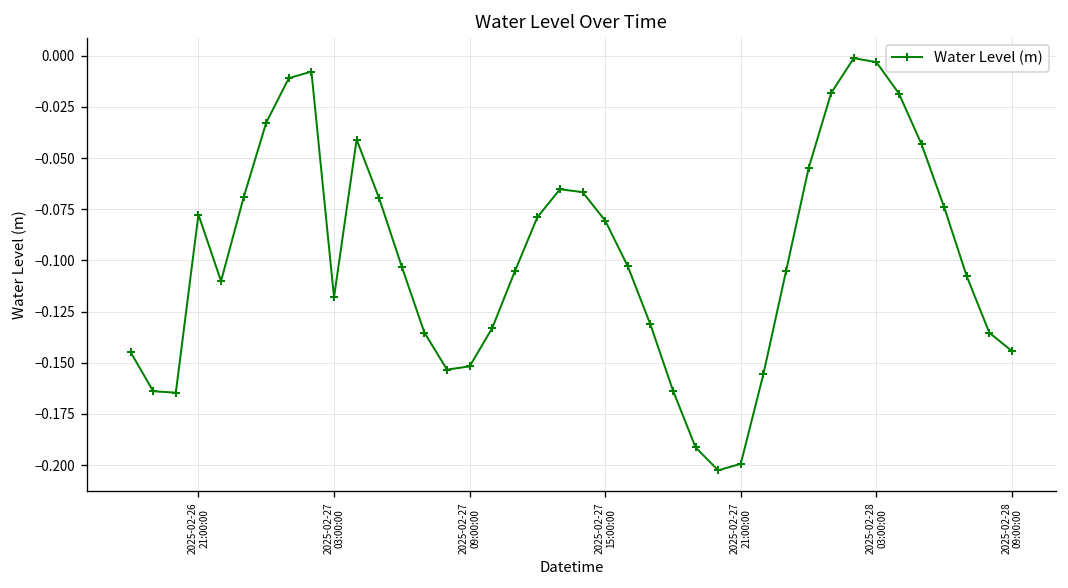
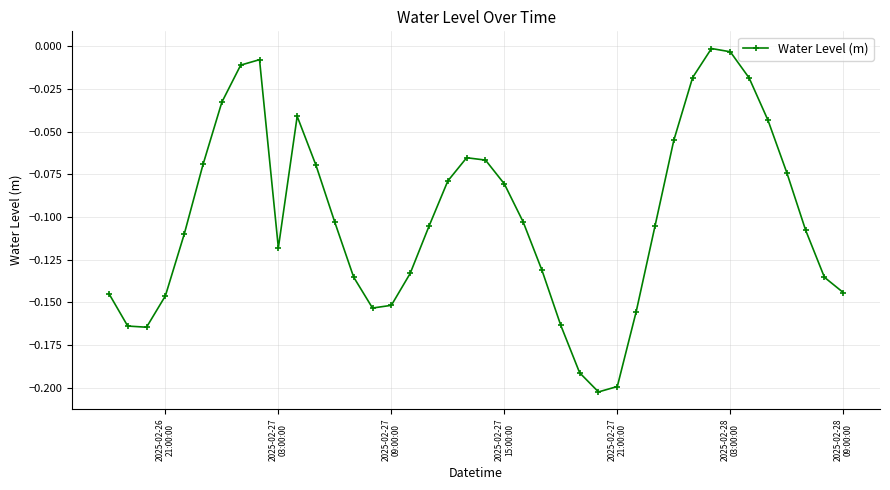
  {
-   "2025-02-26 21:00:00": -0.078,
+   "2025-02-26 21:00:00": -0.146,
    "2025-02-27 03:00:00": -0.118,
    "2025-02-27 09:00:00": -0.152,
    "2025-02-27 15:00:00": -0.081,
    "2025-02-27 21:00:00": -0.199,
    "2025-02-28 03:00:00": -0.003,
    "2025-02-28 09:00:00": -0.144
  }
